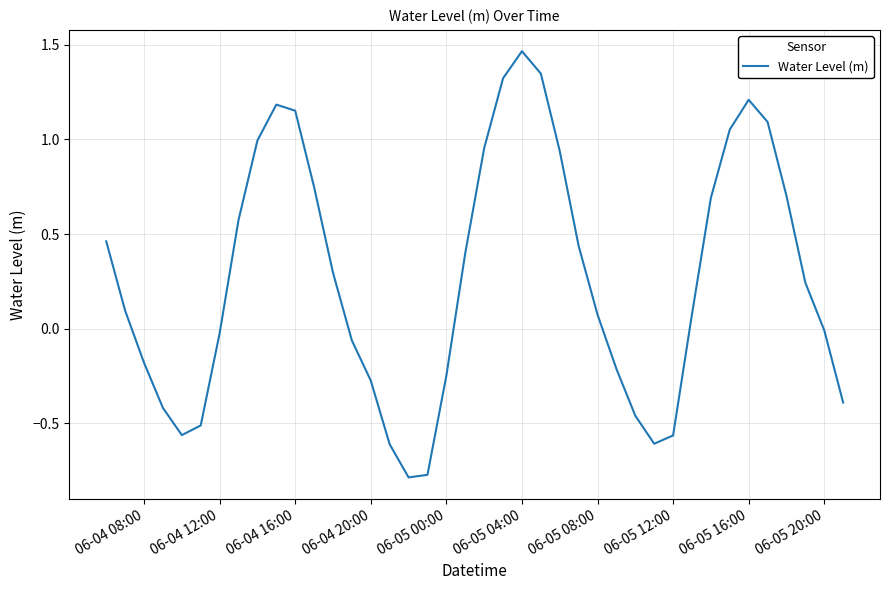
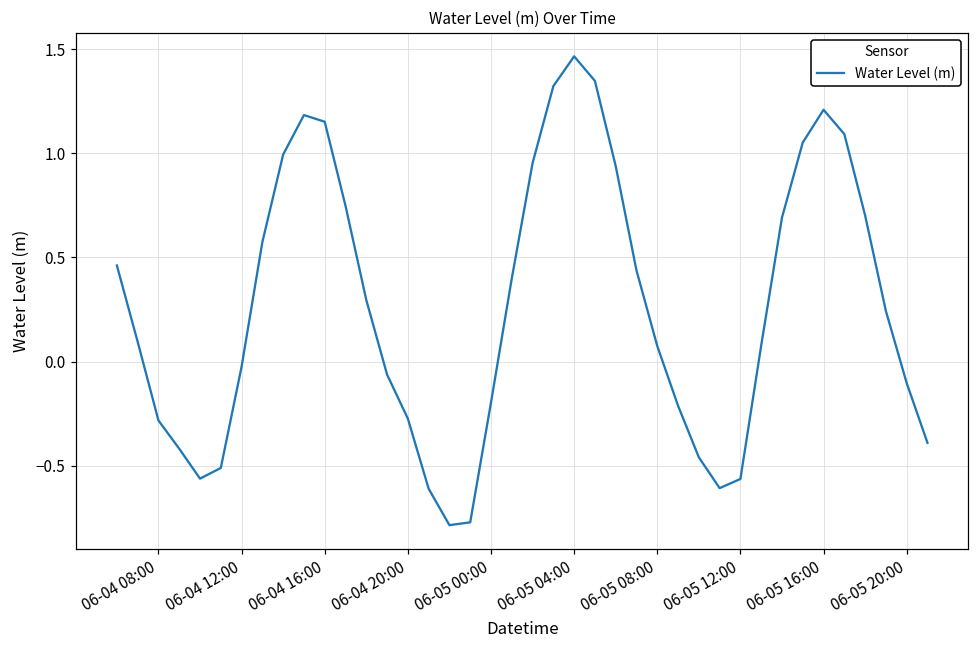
  {
-   "06-04 08:00": -0.18,
+   "06-04 08:00": -0.28,
    "06-04 12:00": -0.02,
    "06-04 16:00": 1.15,
    "06-04 20:00": -0.27,
-   "06-05 00:00": -0.25,
+   "06-05 00:00": -0.20,
    "06-05 04:00": 1.47,
    "06-05 08:00": 0.07,
    "06-05 12:00": -0.56,
    "06-05 16:00": 1.21,
-   "06-05 20:00": -0.01
+   "06-05 20:00": -0.10
  }
